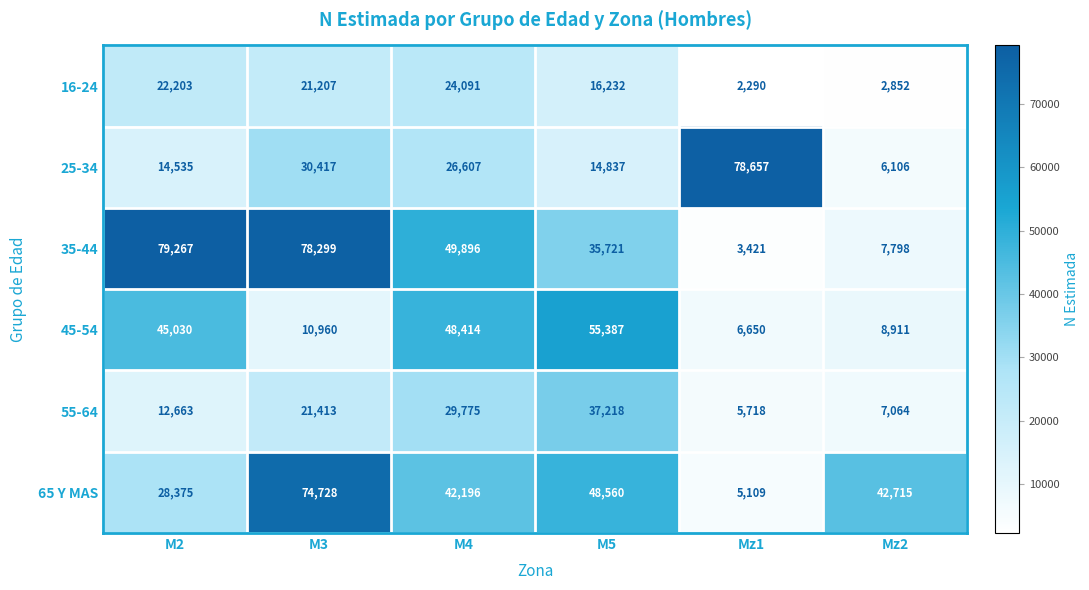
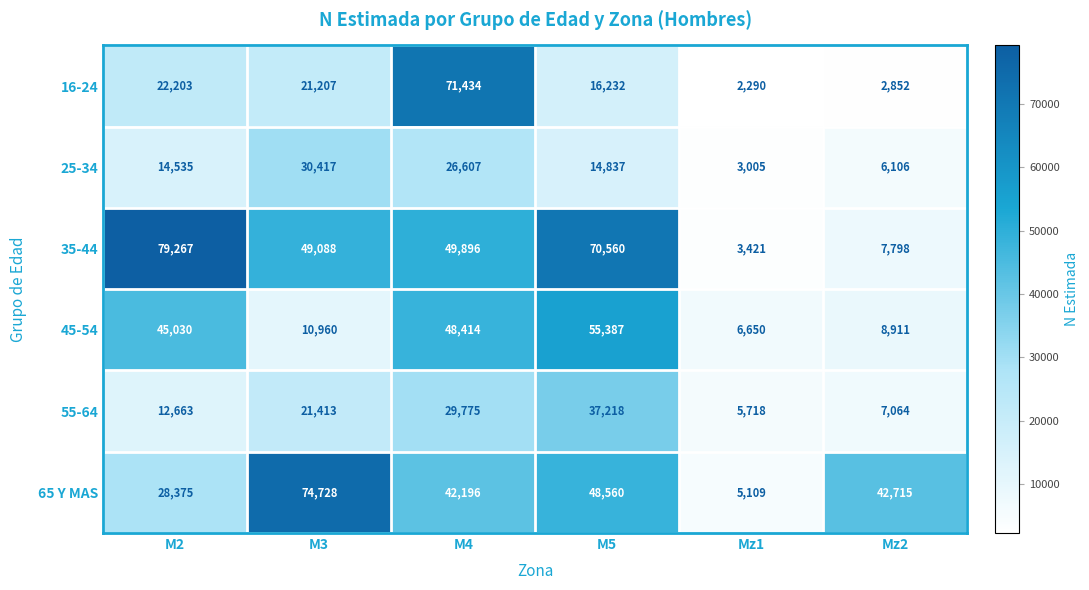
  {
    "16-24": {
      "M2": "22,203",
      "M3": "21,207",
-     "M4": "24,091",
+     "M4": "71,434",
      "M5": "16,232",
      "Mz1": "2,290",
      "Mz2": "2,852"
    },
    "25-34": {
      "M2": "14,535",
      "M3": "30,417",
      "M4": "26,607",
      "M5": "14,837",
-     "Mz1": "78,657",
+     "Mz1": "3,005",
      "Mz2": "6,106"
    },
    "35-44": {
      "M2": "79,267",
-     "M3": "78,299",
+     "M3": "49,088",
      "M4": "49,896",
-     "M5": "35,721",
+     "M5": "70,560",
      "Mz1": "3,421",
      "Mz2": "7,798"
    },
    "45-54": {
      "M2": "45,030",
      "M3": "10,960",
      "M4": "48,414",
      "M5": "55,387",
      "Mz1": "6,650",
      "Mz2": "8,911"
    },
    "55-64": {
      "M2": "12,663",
      "M3": "21,413",
      "M4": "29,775",
      "M5": "37,218",
      "Mz1": "5,718",
      "Mz2": "7,064"
    },
    "65 Y MAS": {
      "M2": "28,375",
      "M3": "74,728",
      "M4": "42,196",
      "M5": "48,560",
      "Mz1": "5,109",
      "Mz2": "42,715"
    }
  }
